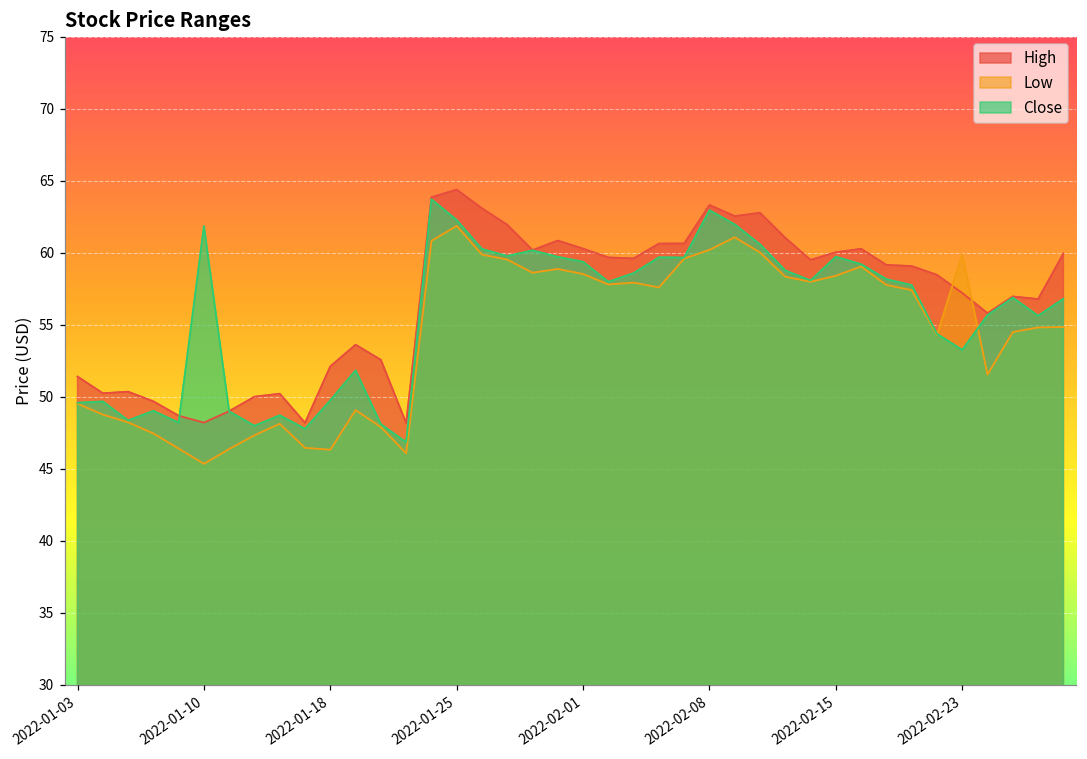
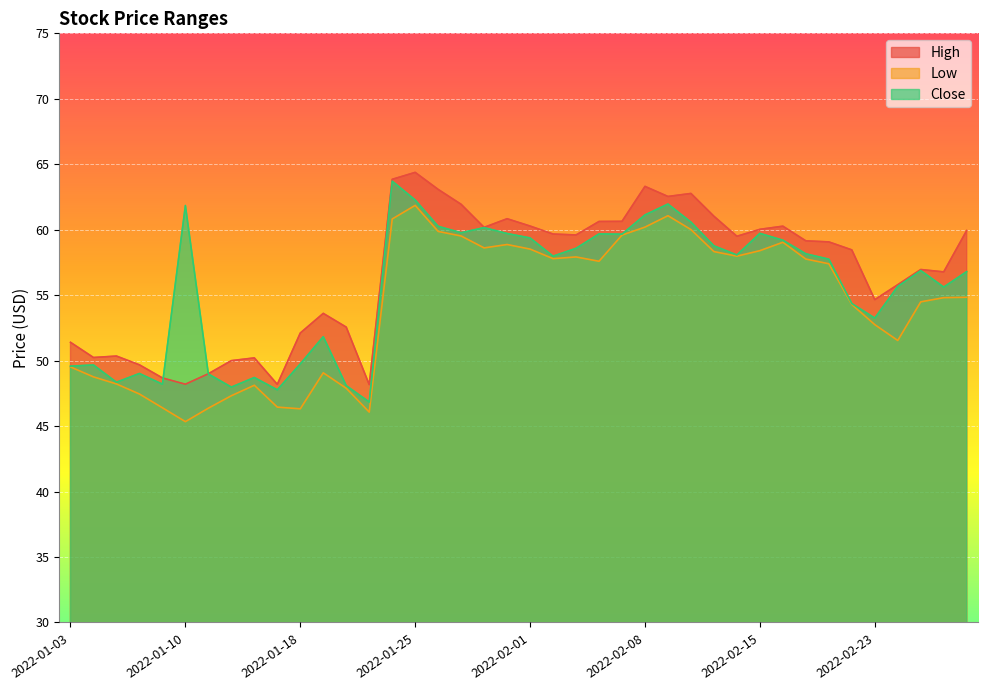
  {
    "High": {
      "2022-01-03": 51.4,
      "2022-01-10": 48.2,
      "2022-01-18": 52.1,
      "2022-01-25": 64.4,
      "2022-02-01": 60.3,
      "2022-02-08": 63.3,
      "2022-02-15": 60.0,
-     "2022-02-23": 57.2
+     "2022-02-23": 54.7
    },
    "Low": {
      "2022-01-10": 45.3,
      "2022-01-18": 46.3,
      "2022-01-25": 61.9,
      "2022-02-01": 58.5,
      "2022-02-08": 60.2,
      "2022-02-15": 58.4,
-     "2022-02-23": 59.9
+     "2022-02-23": 52.8
    },
    "Close": {
      "2022-01-10": 61.9,
      "2022-01-18": 49.8,
      "2022-01-25": 62.3,
      "2022-02-01": 59.4,
-     "2022-02-08": 63.0,
+     "2022-02-08": 61.1,
      "2022-02-15": 59.7,
      "2022-02-23": 53.3
    }
  }
